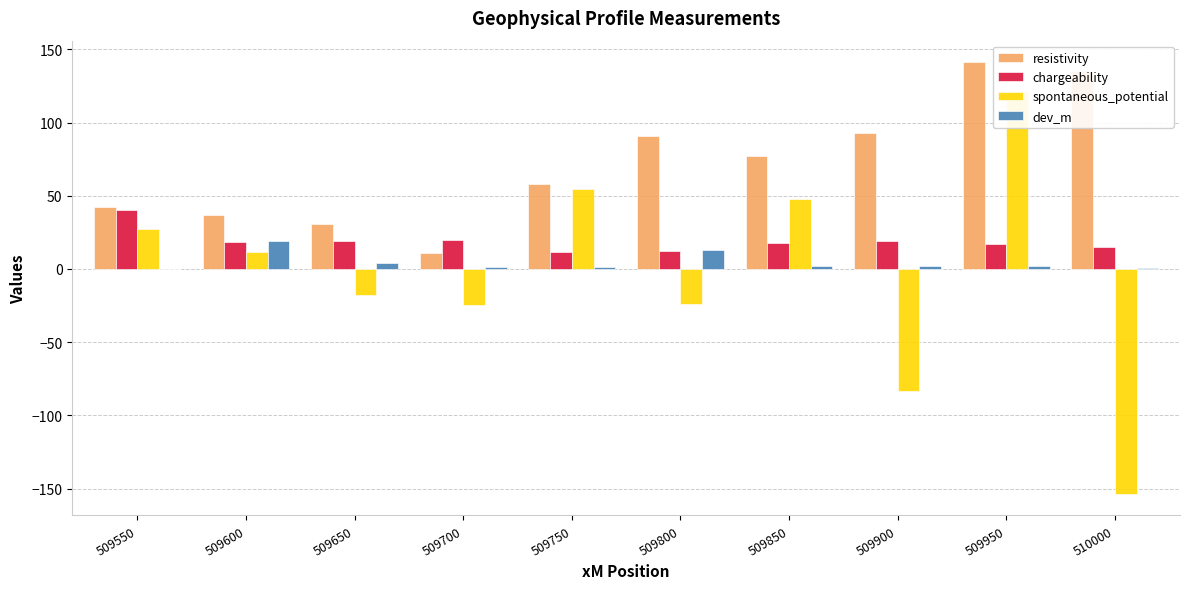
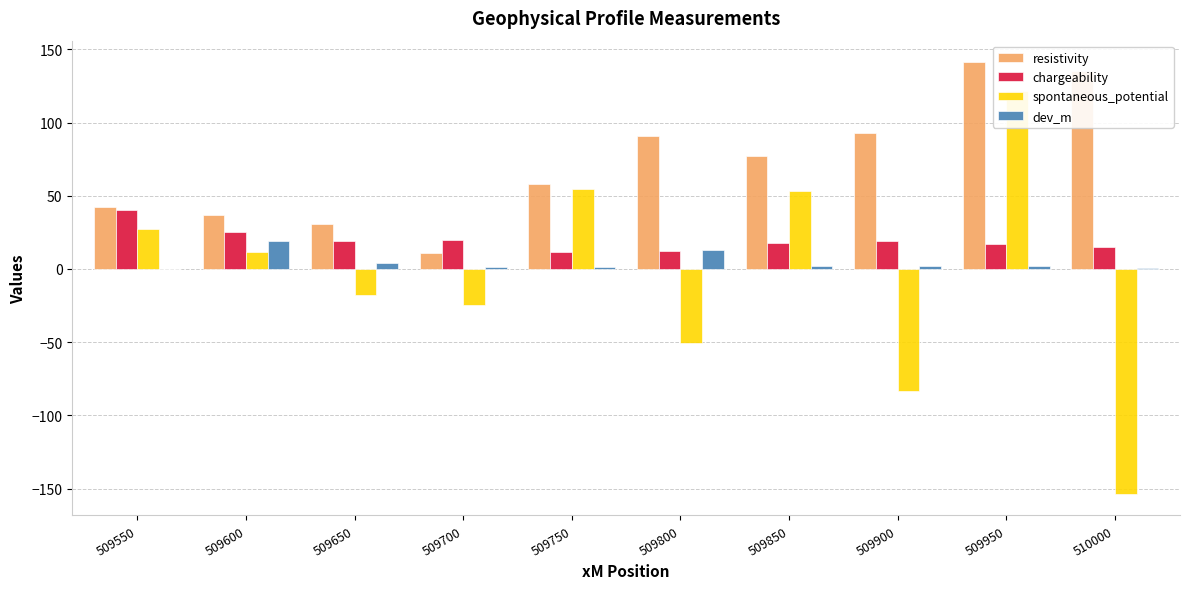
  {
    "resistivity": {
      "509550": 42,
      "509600": 37,
      "509650": 31,
      "509700": 11,
      "509750": 58,
      "509800": 91,
      "509850": 77,
      "509900": 93,
      "509950": 141
    },
    "chargeability": {
      "509550": 40,
-     "509600": 18,
+     "509600": 25,
      "509650": 19,
      "509700": 20,
      "509750": 12,
      "509800": 12,
      "509850": 18,
      "509900": 19,
      "509950": 17,
      "510000": 15
    },
    "spontaneous_potential": {
      "509550": 27,
      "509600": 12,
      "509650": -18,
      "509700": -25,
      "509750": 55,
-     "509800": -24,
-     "509850": 48,
+     "509800": -51,
+     "509850": 53,
      "509900": -83,
      "510000": -154
    },
    "dev_m": {
      "509600": 19,
      "509650": 4,
      "509800": 13,
      "509900": 2,
      "509950": 2
    }
  }
